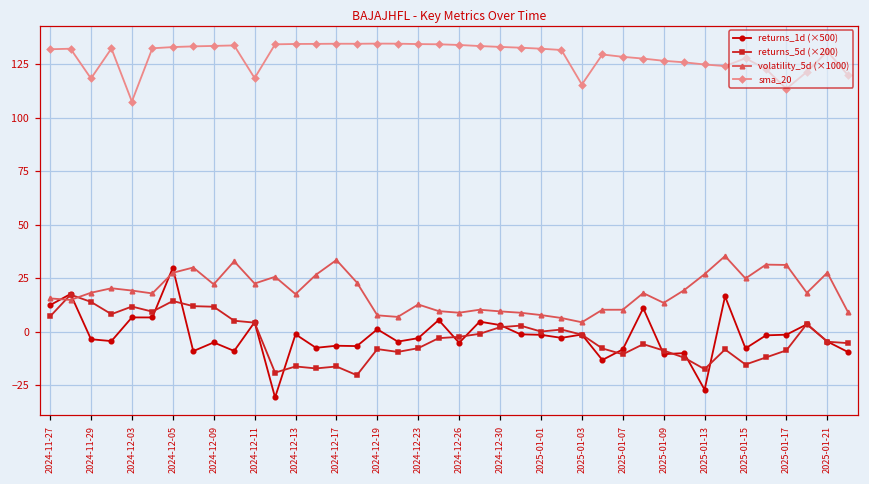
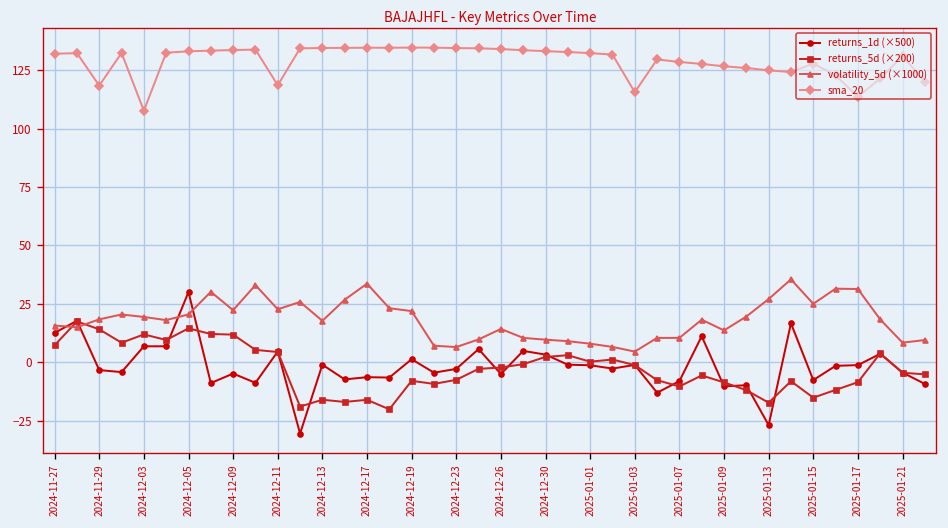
  {
    "volatility_5d (×1000)": {
      "2024-11-27": 16,
      "2024-11-29": 18,
      "2024-12-03": 19,
-     "2024-12-05": 28,
+     "2024-12-05": 20,
      "2024-12-09": 22,
      "2024-12-11": 23,
      "2024-12-13": 18,
      "2024-12-17": 34,
-     "2024-12-19": 8,
-     "2024-12-23": 13,
-     "2024-12-26": 9,
+     "2024-12-19": 22,
+     "2024-12-23": 6,
+     "2024-12-26": 14,
      "2024-12-30": 10,
      "2025-01-01": 8,
      "2025-01-03": 5,
      "2025-01-07": 10,
      "2025-01-09": 14,
      "2025-01-13": 27,
      "2025-01-15": 25,
      "2025-01-17": 31,
-     "2025-01-21": 28
+     "2025-01-21": 8
    },
    "sma_20": {
      "2024-11-27": 132,
      "2024-11-29": 118,
      "2024-12-03": 108,
      "2024-12-05": 133,
      "2024-12-09": 134,
      "2024-12-11": 119,
      "2024-12-13": 135,
      "2024-12-17": 135,
      "2024-12-19": 135,
      "2024-12-23": 134,
      "2024-12-26": 134,
      "2024-12-30": 133,
      "2025-01-01": 132,
      "2025-01-03": 116,
      "2025-01-07": 129,
      "2025-01-09": 127,
      "2025-01-13": 125
    }
  }
